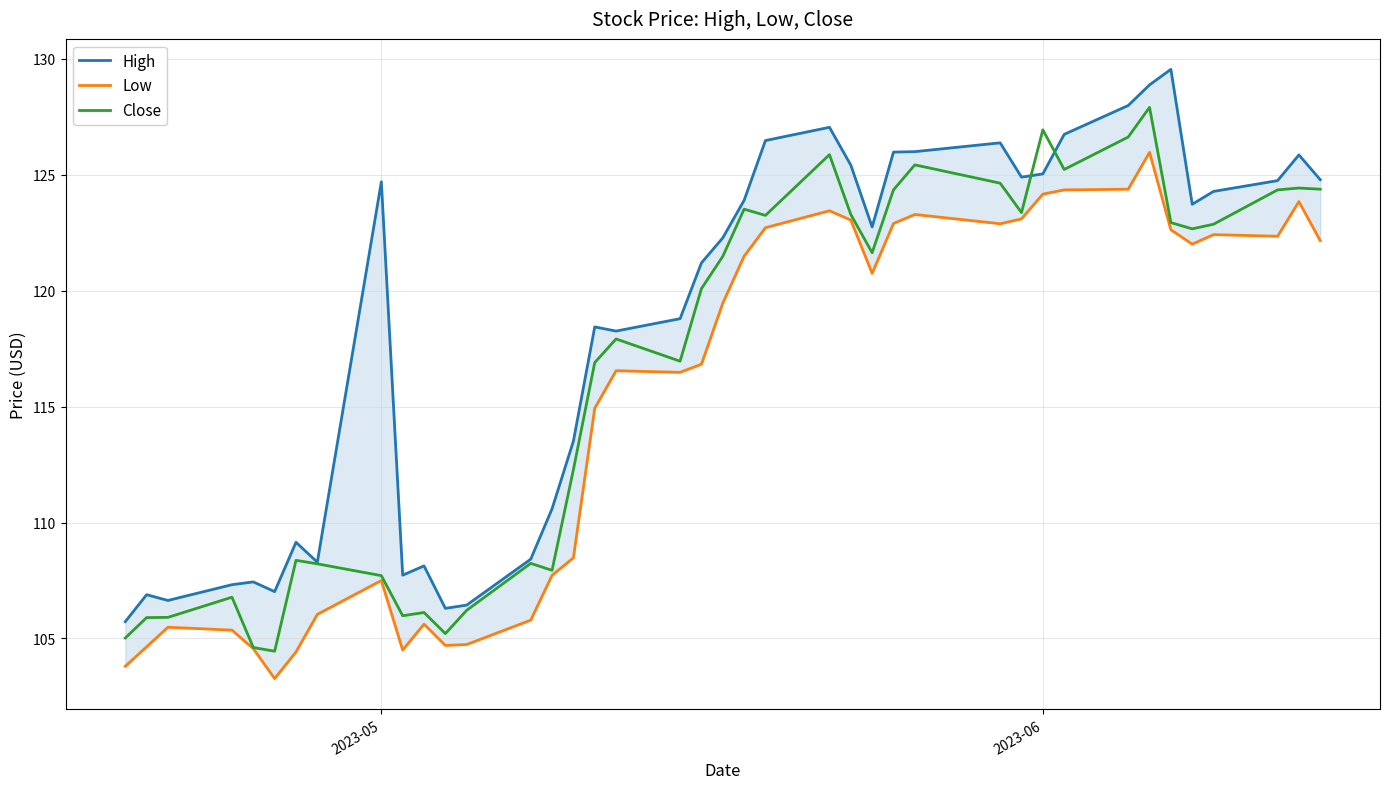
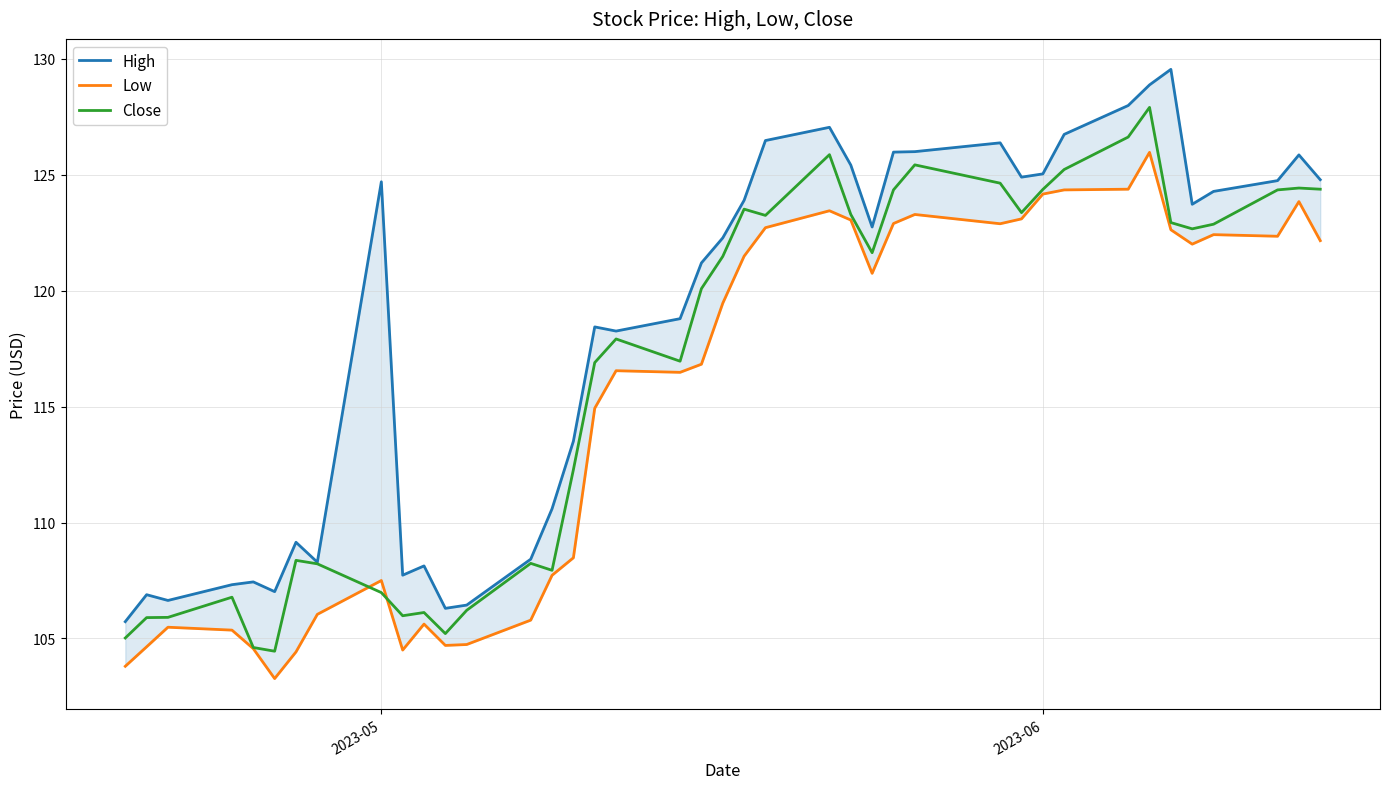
  {
    "High": {
      "2023-05": 124.7,
      "2023-06": 125.0
    },
    "Low": {
      "2023-05": 107.5,
      "2023-06": 124.2
    },
    "Close": {
-     "2023-05": 107.7,
-     "2023-06": 126.9
+     "2023-05": 107.0,
+     "2023-06": 124.4
    }
  }
